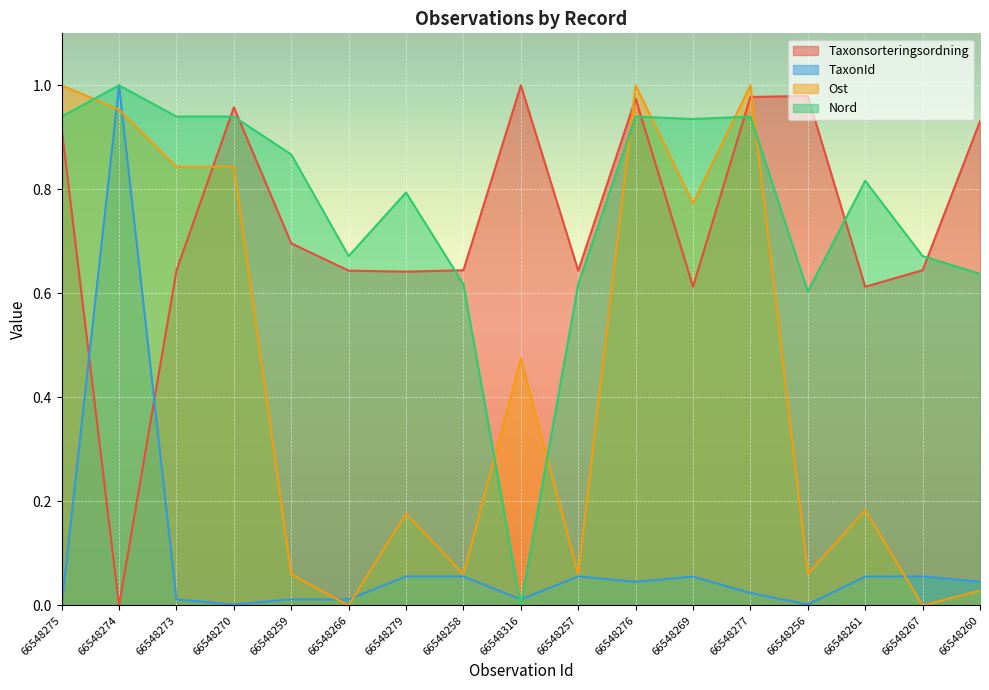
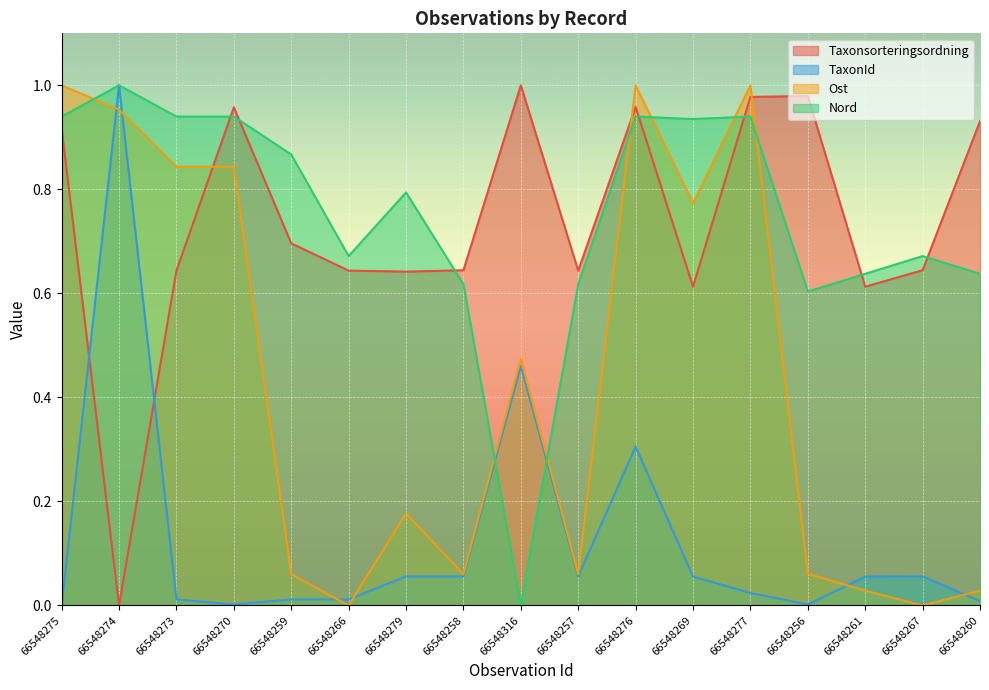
  {
    "Taxonsorteringsordning": {
      "66548275": 0.92,
      "66548274": 0.00,
      "66548273": 0.64,
      "66548270": 0.96,
      "66548259": 0.70,
      "66548266": 0.64,
      "66548279": 0.64,
      "66548258": 0.64,
      "66548316": 1.00,
      "66548257": 0.64,
-     "66548276": 0.97,
+     "66548276": 0.96,
      "66548269": 0.61,
      "66548277": 0.98,
      "66548261": 0.61,
      "66548267": 0.64,
      "66548260": 0.93
    },
    "TaxonId": {
      "66548275": 0.00,
      "66548273": 0.01,
      "66548270": 0.00,
      "66548259": 0.01,
      "66548266": 0.01,
      "66548279": 0.06,
-     "66548316": 0.01,
-     "66548276": 0.05,
+     "66548316": 0.46,
+     "66548276": 0.31,
      "66548269": 0.06,
      "66548277": 0.02,
      "66548256": 0.00,
      "66548261": 0.06,
      "66548267": 0.06,
-     "66548260": 0.05
+     "66548260": 0.01
    },
    "Ost": {
      "66548275": 1.00,
      "66548274": 0.95,
      "66548273": 0.84,
      "66548270": 0.84,
      "66548259": 0.06,
      "66548266": 0.00,
      "66548279": 0.18,
      "66548316": 0.47,
      "66548276": 1.00,
      "66548269": 0.77,
      "66548277": 1.00,
      "66548256": 0.06,
-     "66548261": 0.18,
+     "66548261": 0.03,
      "66548267": 0.00,
      "66548260": 0.03
    },
    "Nord": {
      "66548275": 0.94,
      "66548273": 0.94,
      "66548270": 0.94,
      "66548259": 0.87,
      "66548266": 0.67,
      "66548279": 0.79,
      "66548258": 0.62,
      "66548316": 0.00,
      "66548257": 0.62,
      "66548276": 0.94,
      "66548269": 0.94,
      "66548277": 0.94,
      "66548256": 0.60,
-     "66548261": 0.82,
+     "66548261": 0.64,
      "66548267": 0.67,
      "66548260": 0.64
    }
  }
